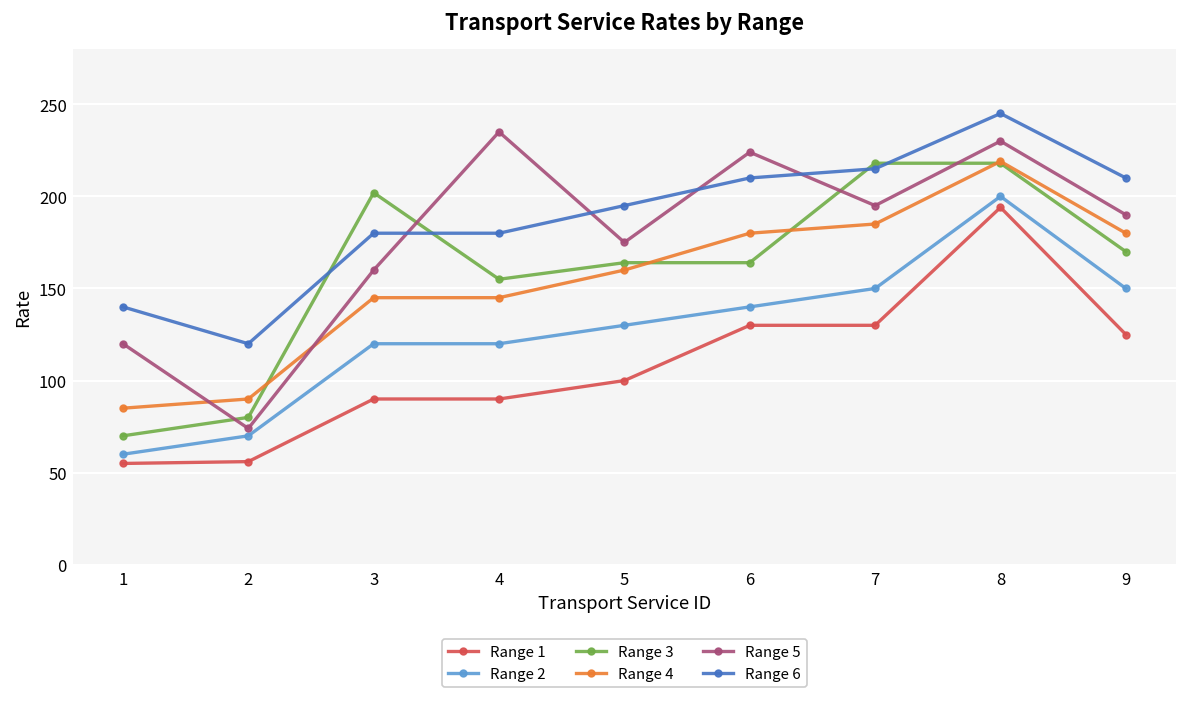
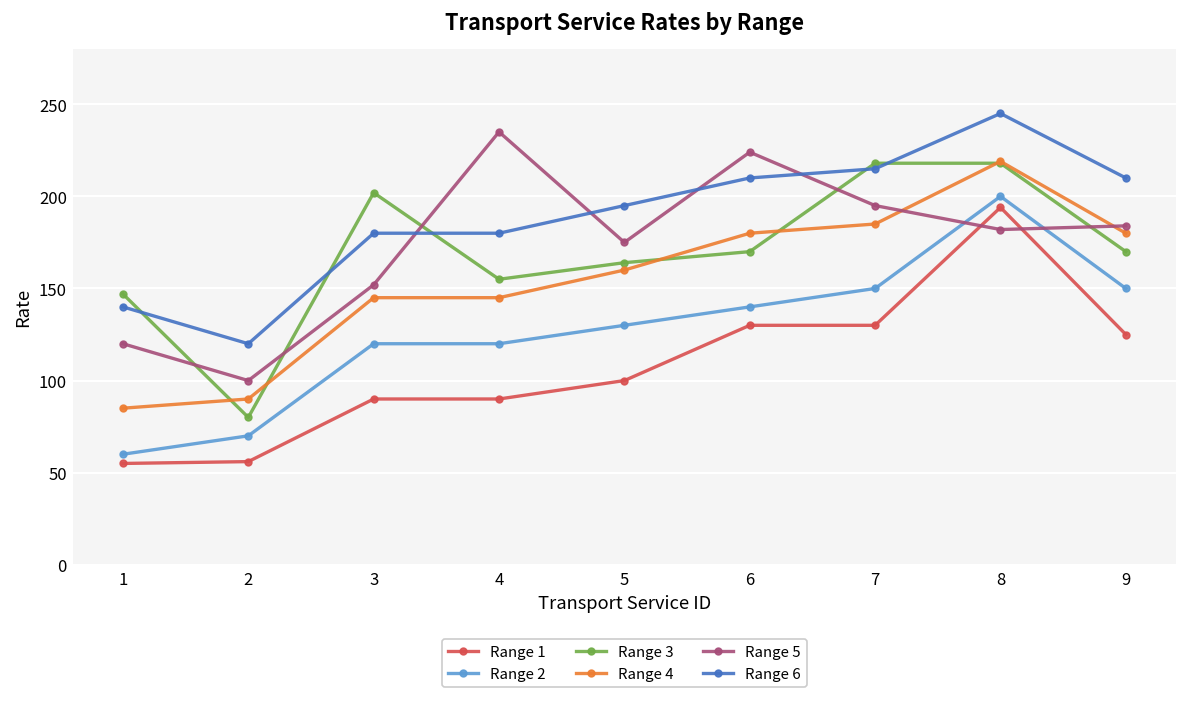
  {
    "Range 3": {
-     "1": 70,
+     "1": 147,
      "2": 80,
      "3": 202,
      "4": 155,
      "5": 164,
-     "6": 164,
+     "6": 170,
      "7": 218,
      "9": 170
    },
    "Range 5": {
      "1": 120,
-     "2": 74,
-     "3": 160,
+     "2": 100,
+     "3": 152,
      "4": 235,
      "5": 175,
      "6": 224,
      "7": 195,
-     "8": 230,
-     "9": 190
+     "8": 182,
+     "9": 184
    }
  }
